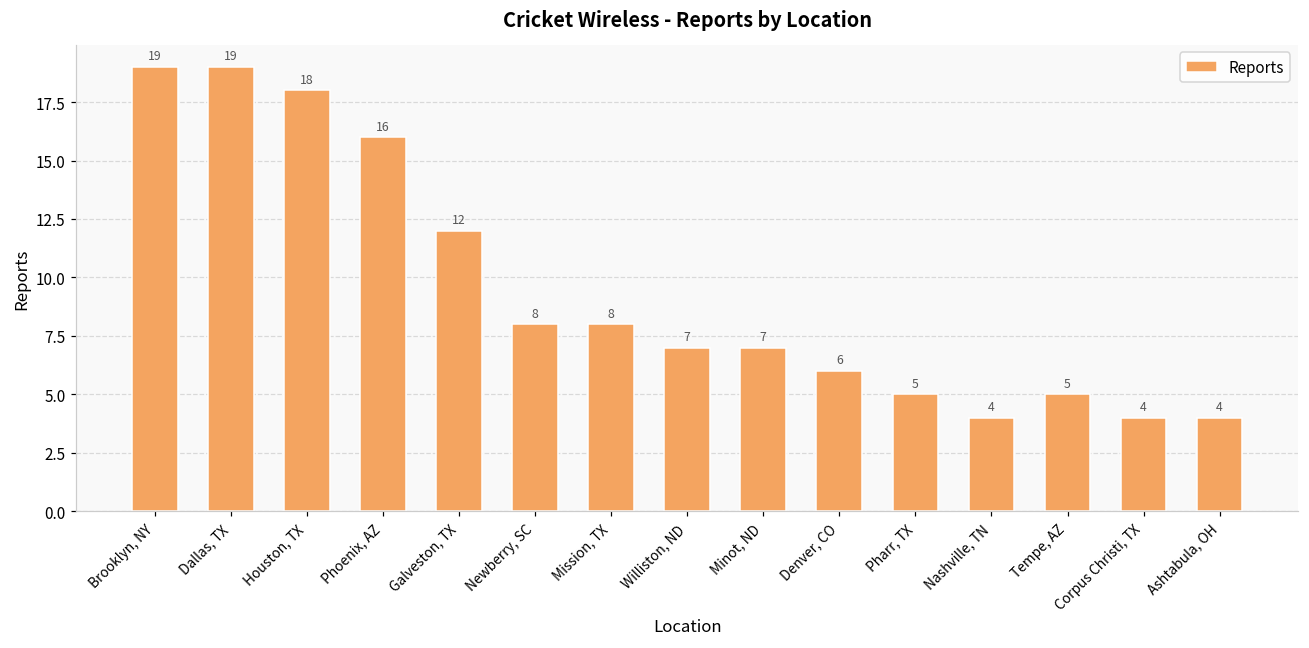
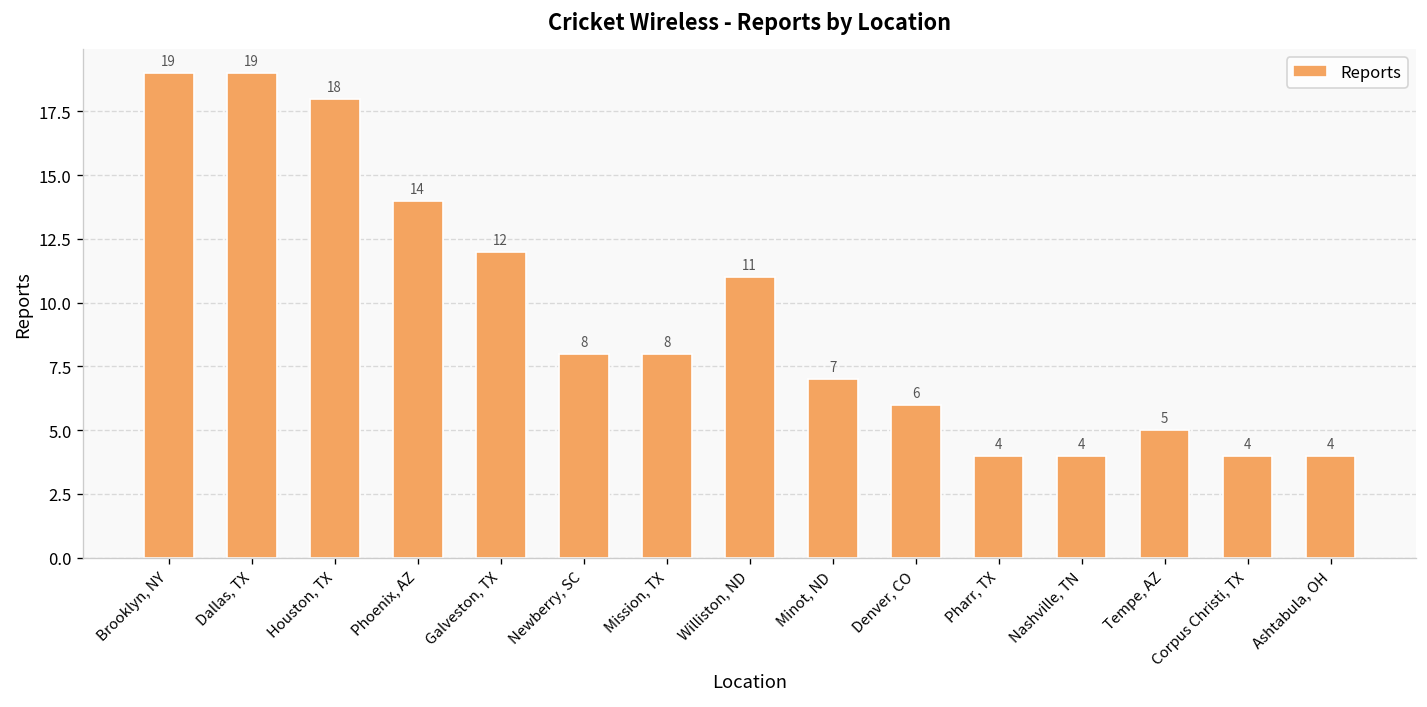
  {
    "Brooklyn, NY": 19,
    "Dallas, TX": 19,
    "Houston, TX": 18,
-   "Phoenix, AZ": 16,
+   "Phoenix, AZ": 14,
    "Galveston, TX": 12,
    "Newberry, SC": 8,
    "Mission, TX": 8,
-   "Williston, ND": 7,
+   "Williston, ND": 11,
    "Minot, ND": 7,
    "Denver, CO": 6,
-   "Pharr, TX": 5,
+   "Pharr, TX": 4,
    "Nashville, TN": 4,
    "Tempe, AZ": 5,
    "Corpus Christi, TX": 4,
    "Ashtabula, OH": 4
  }
